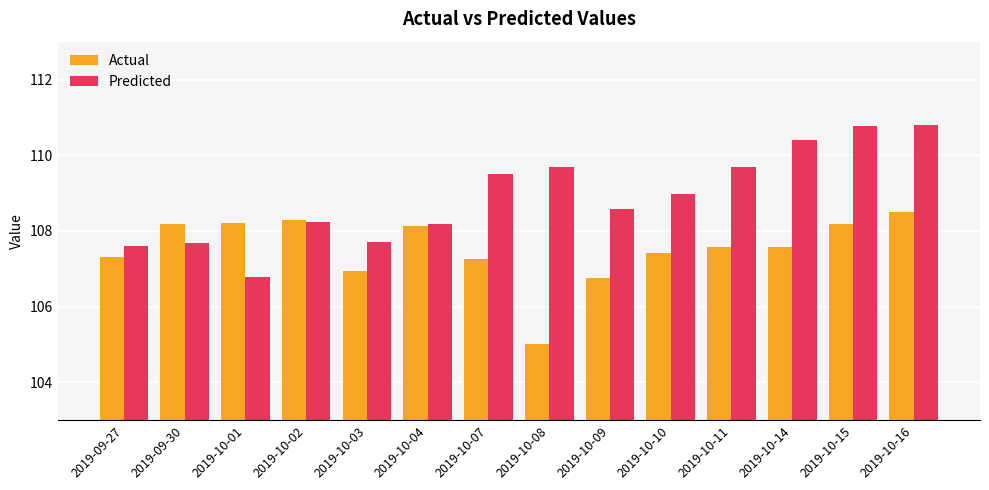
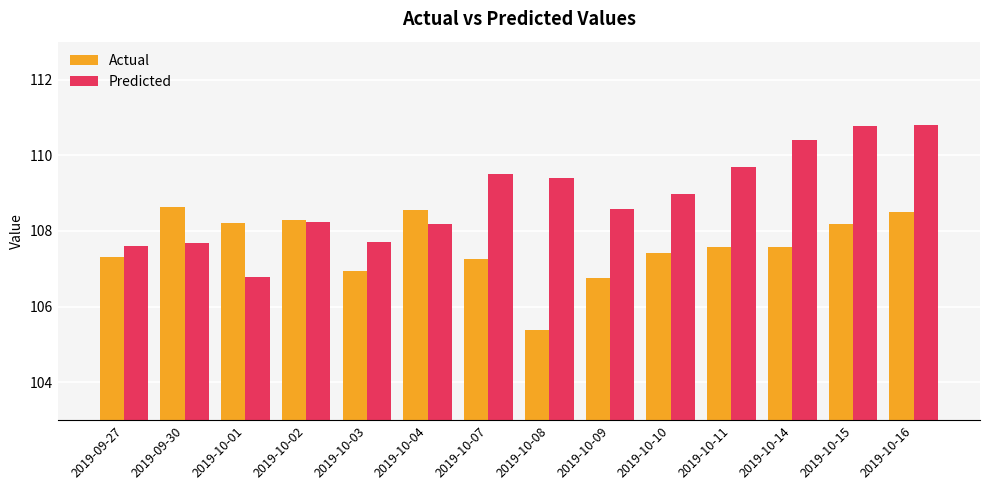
  {
    "Actual": {
      "2019-09-27": 107.3,
-     "2019-09-30": 108.2,
+     "2019-09-30": 108.6,
      "2019-10-01": 108.2,
      "2019-10-02": 108.3,
      "2019-10-03": 106.9,
-     "2019-10-04": 108.1,
+     "2019-10-04": 108.6,
      "2019-10-07": 107.3,
-     "2019-10-08": 105.0,
+     "2019-10-08": 105.4,
      "2019-10-09": 106.8,
      "2019-10-10": 107.4,
      "2019-10-11": 107.6,
      "2019-10-14": 107.6,
      "2019-10-15": 108.2,
      "2019-10-16": 108.5
    },
    "Predicted": {
      "2019-09-27": 107.6,
      "2019-09-30": 107.7,
      "2019-10-01": 106.8,
      "2019-10-02": 108.2,
      "2019-10-03": 107.7,
      "2019-10-04": 108.2,
      "2019-10-07": 109.5,
-     "2019-10-08": 109.7,
+     "2019-10-08": 109.4,
      "2019-10-09": 108.6,
      "2019-10-10": 109.0,
      "2019-10-11": 109.7,
      "2019-10-14": 110.4,
      "2019-10-15": 110.8,
      "2019-10-16": 110.8
    }
  }
